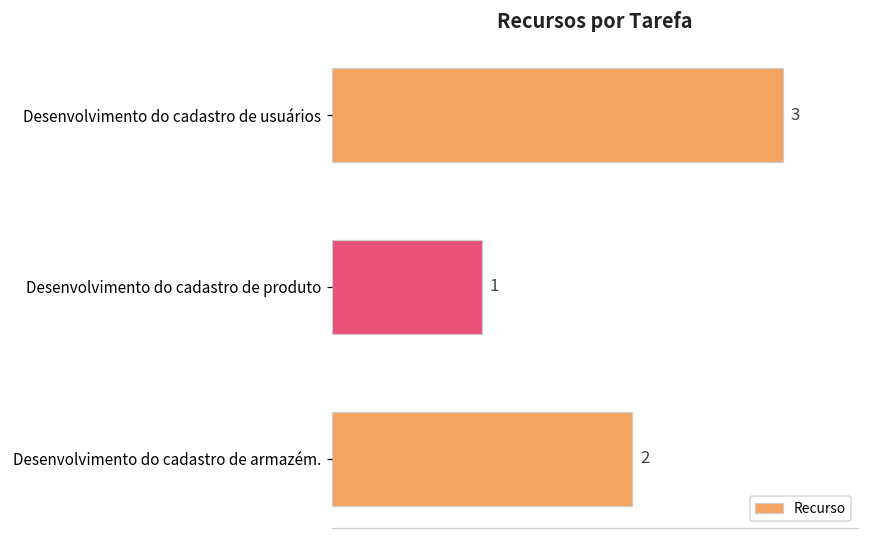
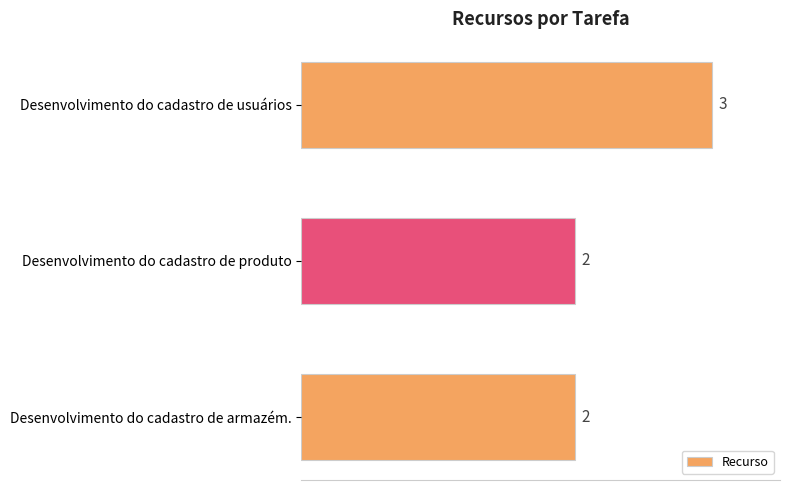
  {
    "Desenvolvimento do cadastro de usuários": 3,
-   "Desenvolvimento do cadastro de produto": 1,
+   "Desenvolvimento do cadastro de produto": 2,
    "Desenvolvimento do cadastro de armazém.": 2
  }
